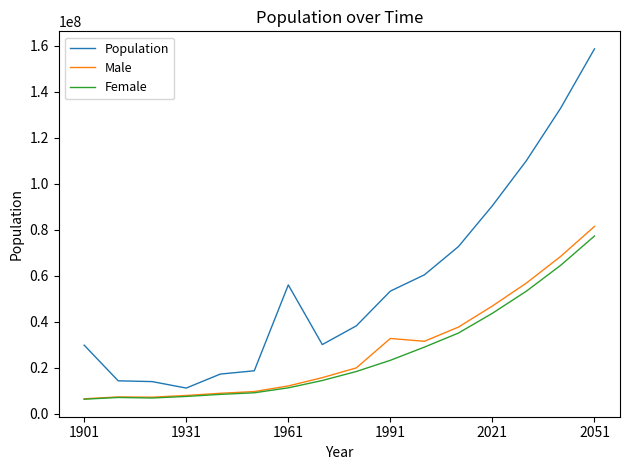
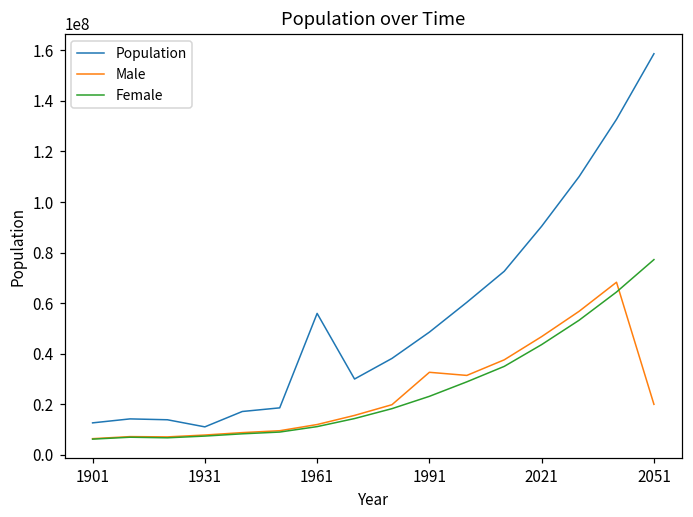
  {
    "Population": {
-     "1901": 30000000,
+     "1901": 13000000,
      "1931": 11000000,
      "1961": 56000000,
-     "1991": 53000000,
+     "1991": 49000000,
      "2021": 90000000,
      "2051": 159000000
    },
    "Male": {
      "1991": 33000000,
      "2021": 47000000,
-     "2051": 81000000
+     "2051": 20000000
    },
    "Female": {
      "1991": 23000000,
      "2021": 44000000,
      "2051": 77000000
    }
  }
